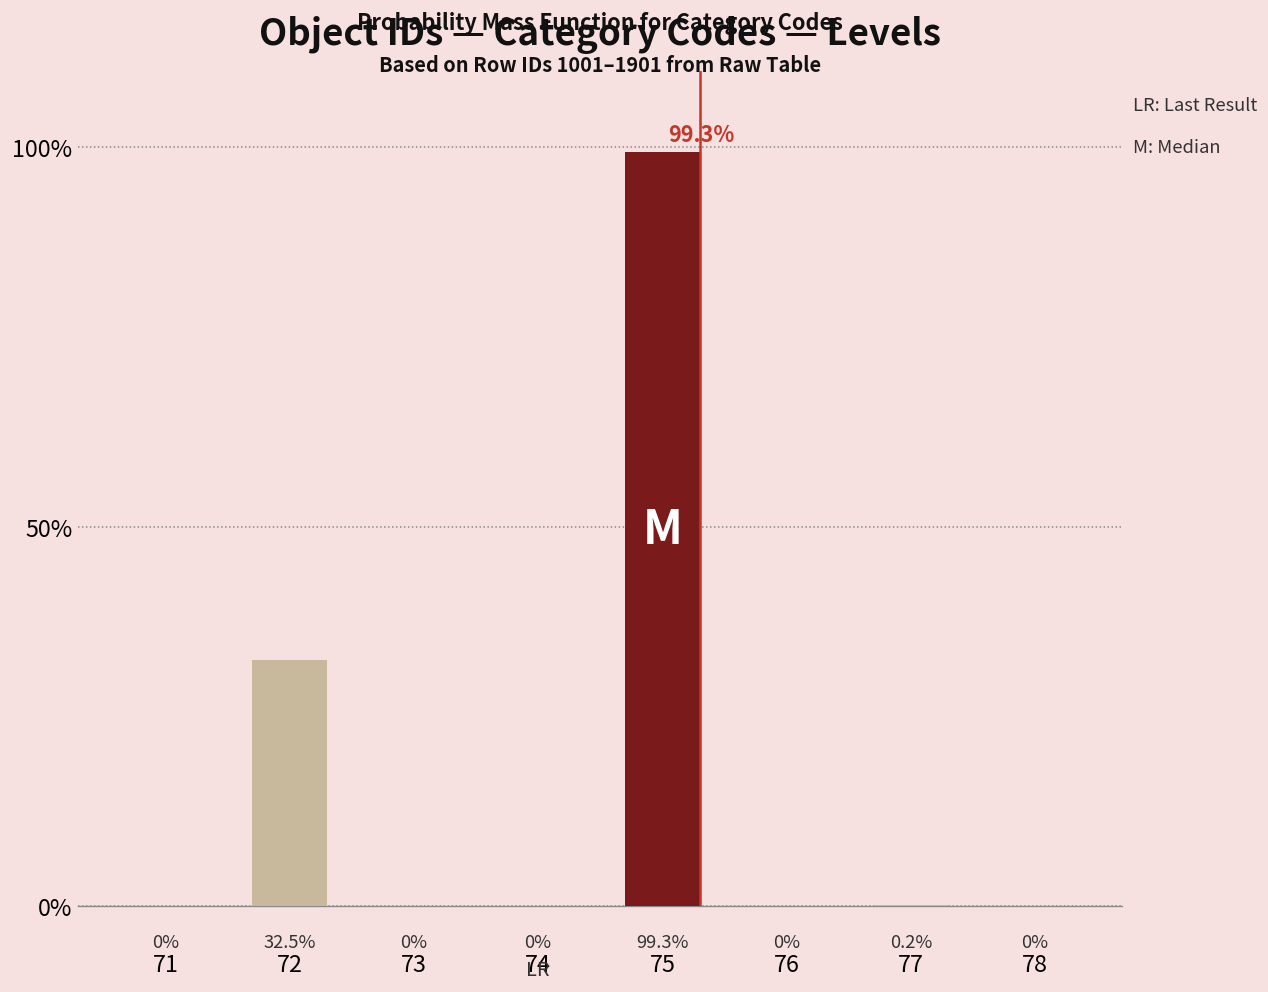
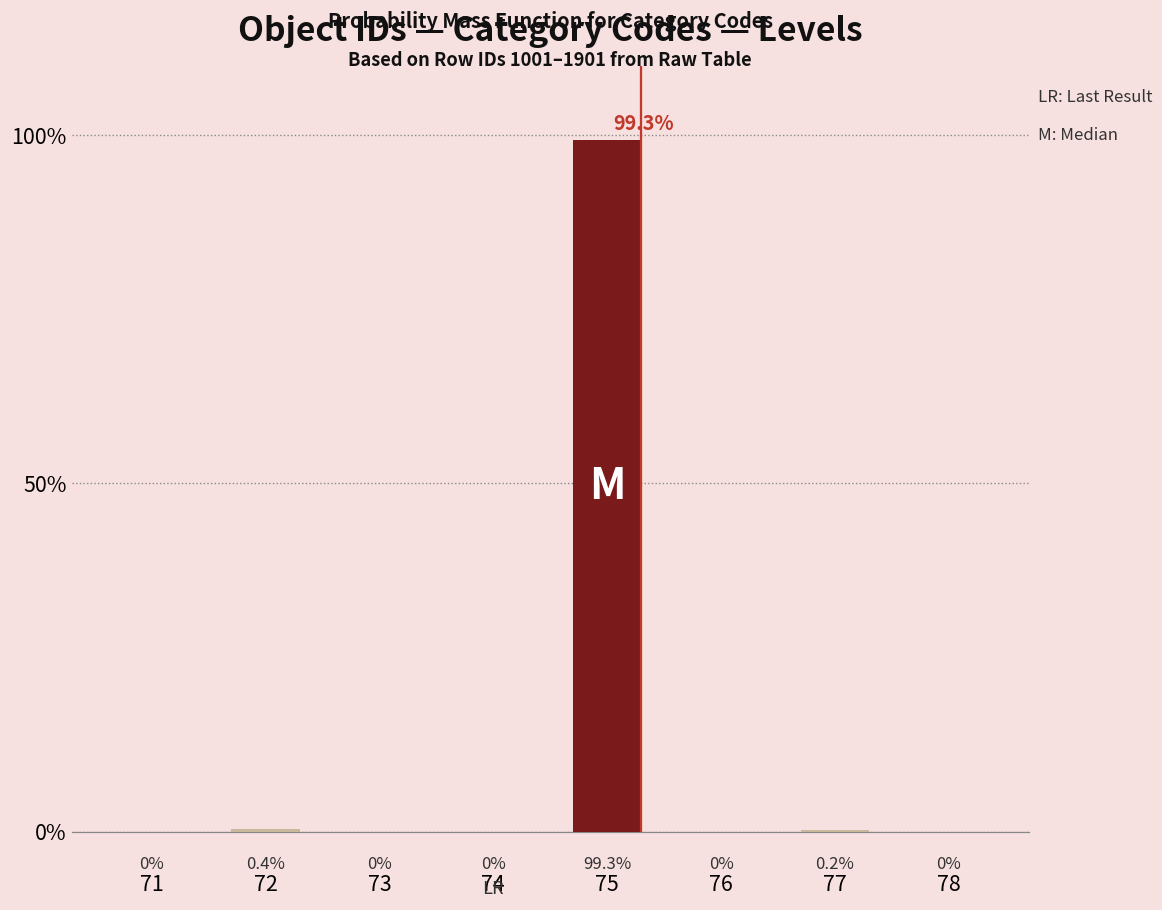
  {
    "71": "0%",
-   "72": "32.5%",
+   "72": "0.4%",
    "73": "0%",
    "74": "0%",
    "75": "99.3%",
    "76": "0%",
    "77": "0.2%",
    "78": "0%"
  }
